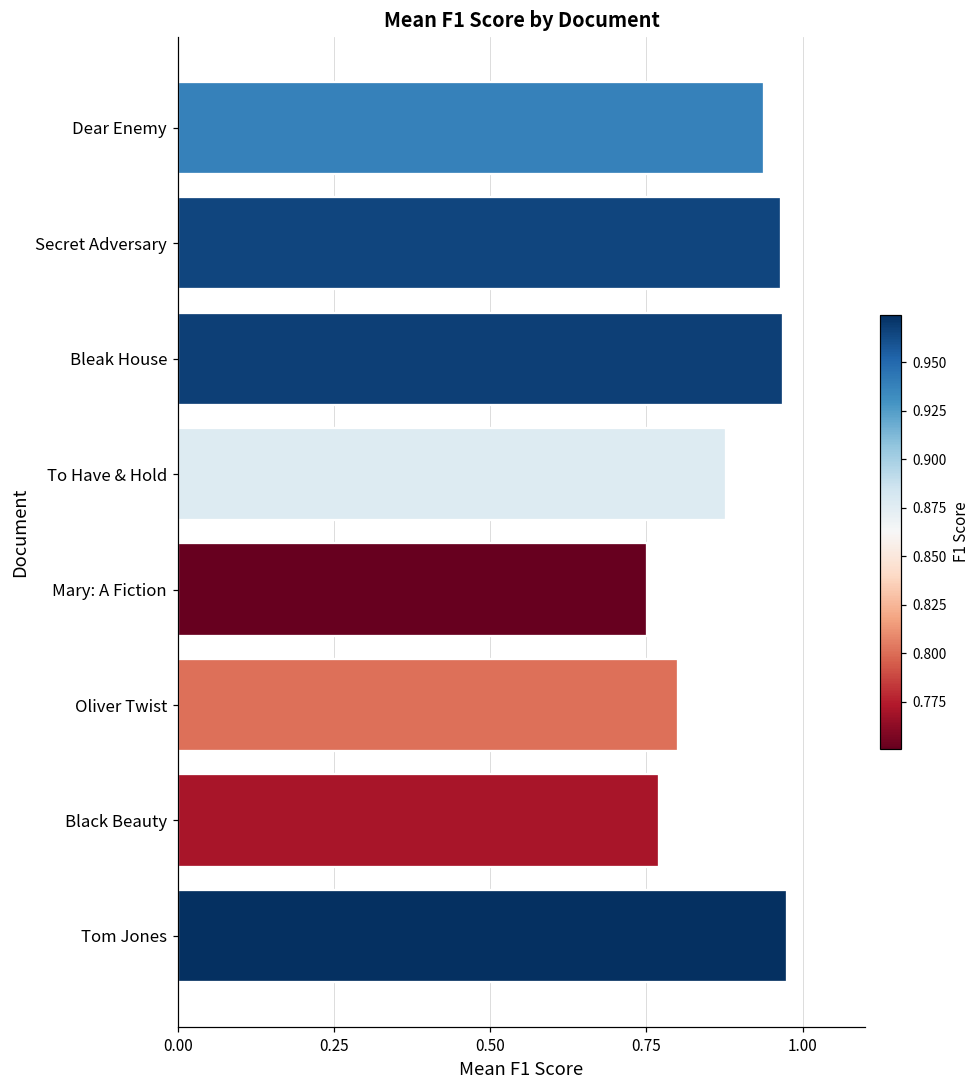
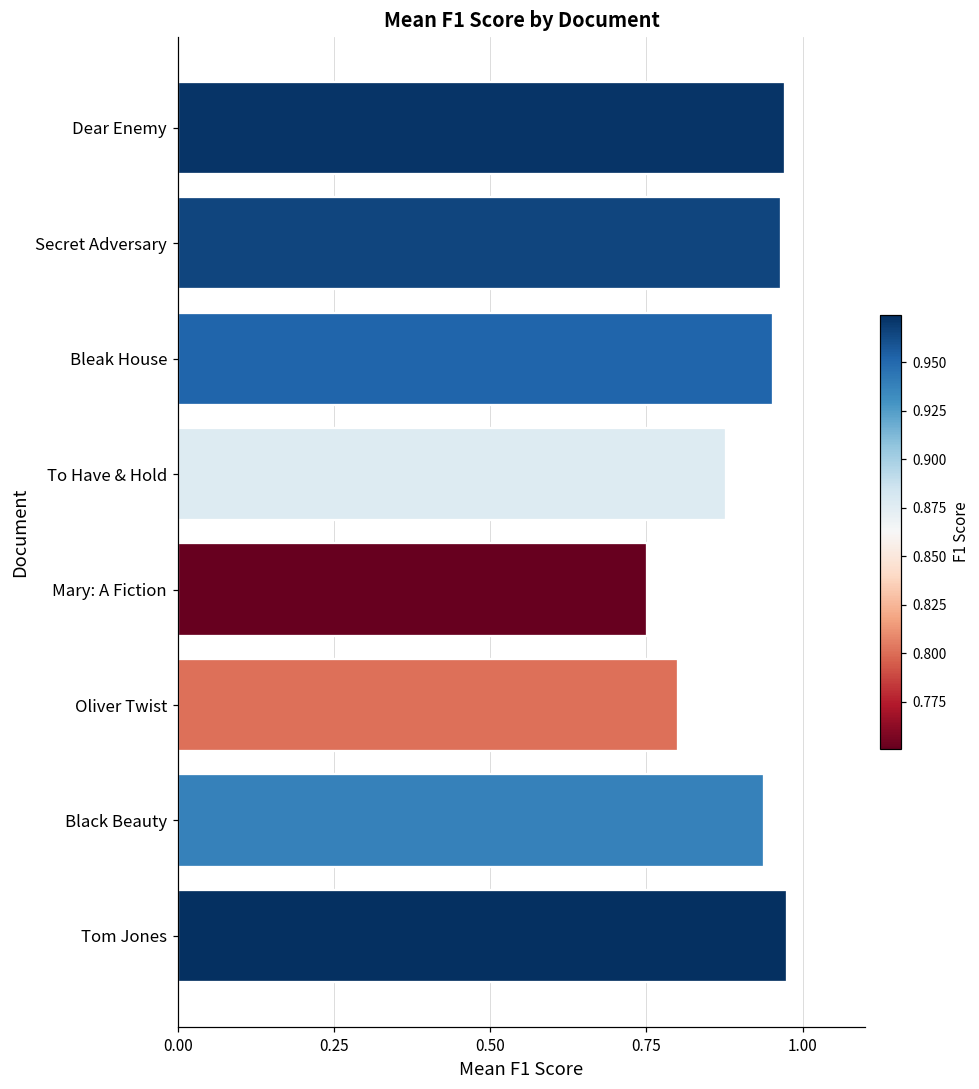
  {
-   "Dear Enemy": 0.94,
+   "Dear Enemy": 0.97,
    "Secret Adversary": 0.97,
-   "Bleak House": 0.97,
+   "Bleak House": 0.95,
    "To Have & Hold": 0.88,
    "Mary: A Fiction": 0.75,
    "Oliver Twist": 0.80,
-   "Black Beauty": 0.77,
+   "Black Beauty": 0.94,
    "Tom Jones": 0.97
  }
